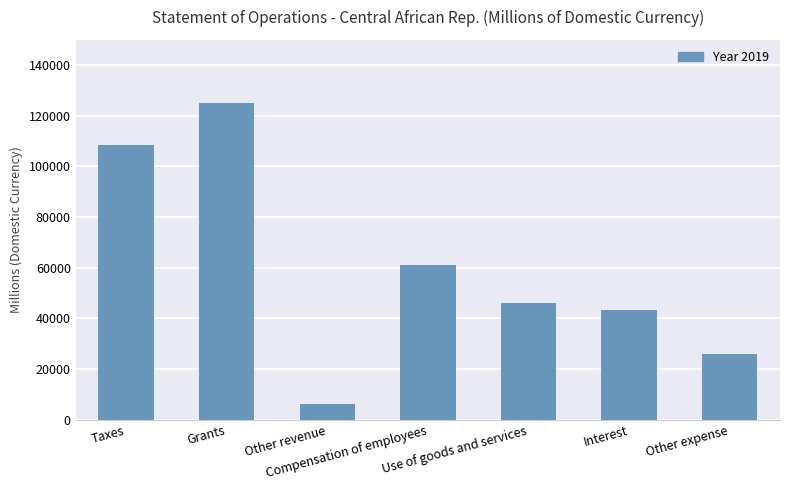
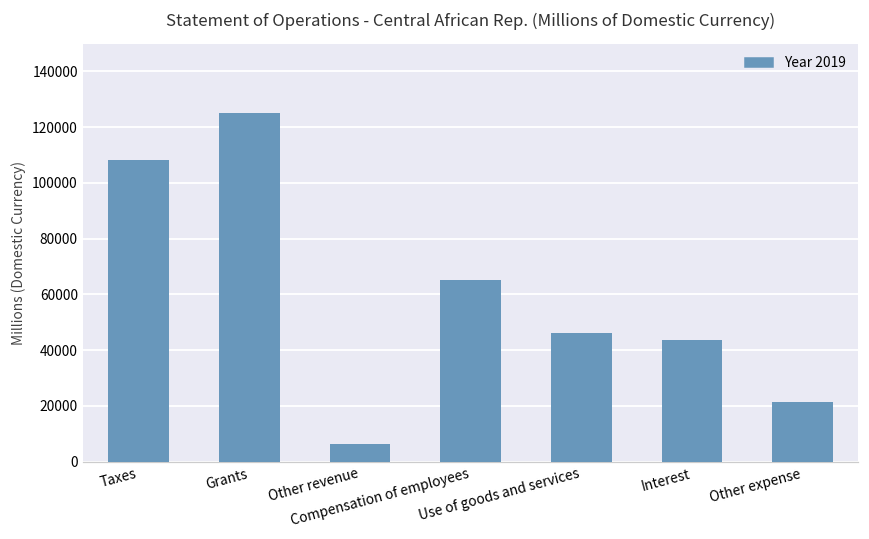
  {
    "Taxes": 108000,
    "Grants": 125000,
    "Other revenue": 6000,
-   "Compensation of employees": 61000,
+   "Compensation of employees": 65000,
    "Use of goods and services": 46000,
    "Interest": 43000,
-   "Other expense": 26000
+   "Other expense": 21000
  }
